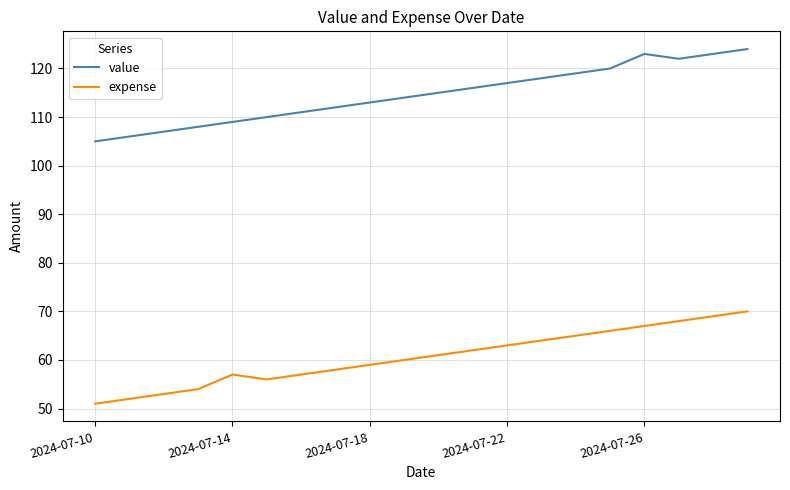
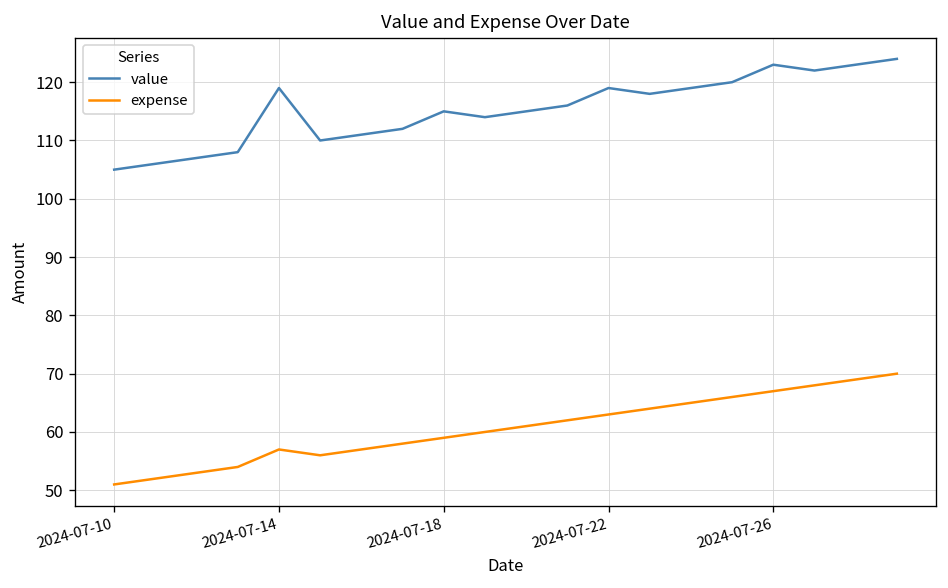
  {
    "value": {
-     "2024-07-14": 109,
-     "2024-07-18": 113,
-     "2024-07-22": 117,
+     "2024-07-14": 119,
+     "2024-07-18": 115,
+     "2024-07-22": 119,
      "2024-07-26": 123
    },
    "expense": {
      "2024-07-14": 57,
      "2024-07-18": 59,
      "2024-07-22": 63,
      "2024-07-26": 67
    }
  }
